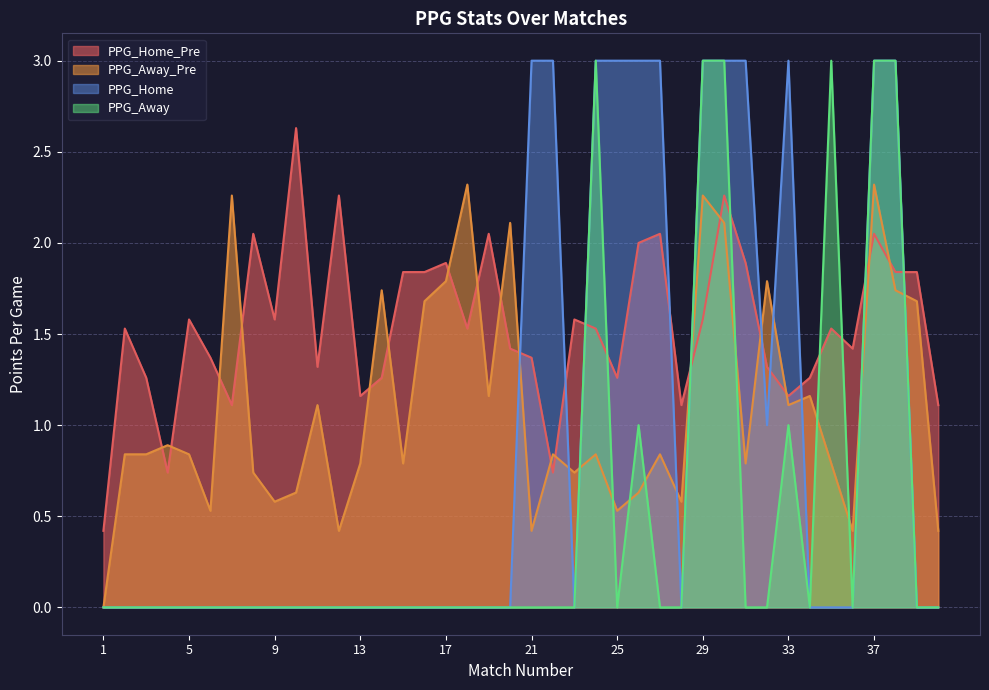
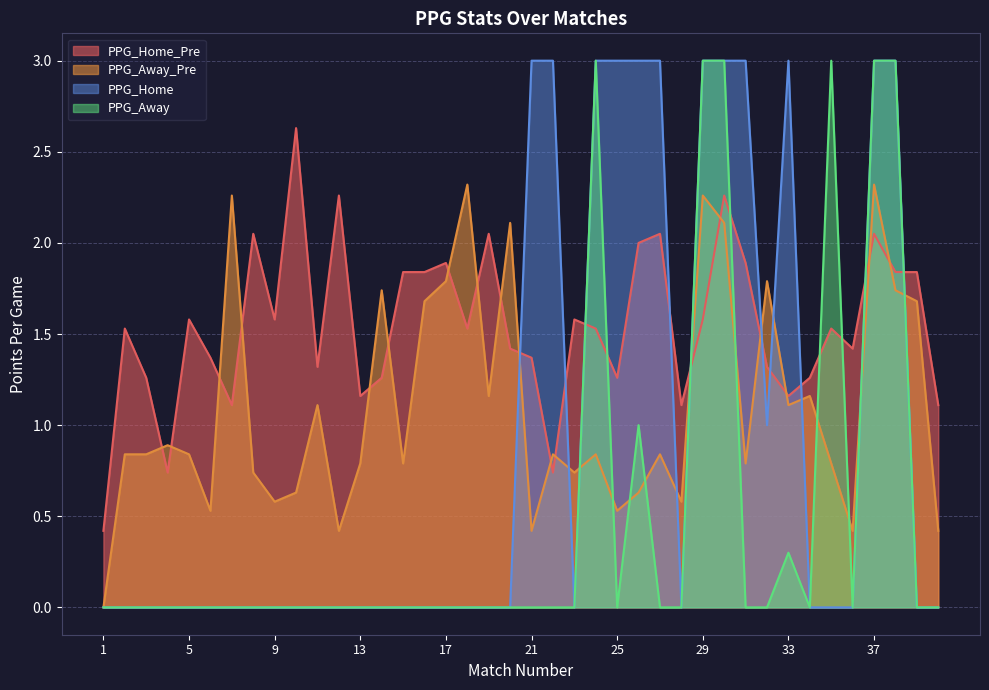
  {
    "PPG_Home": {
      "21": 3.0,
      "25": 3.0,
      "33": 3.0
    },
    "PPG_Away": {
      "21": 0.0,
      "25": 0.0,
-     "33": 1.0
+     "33": 0.3
    }
  }
